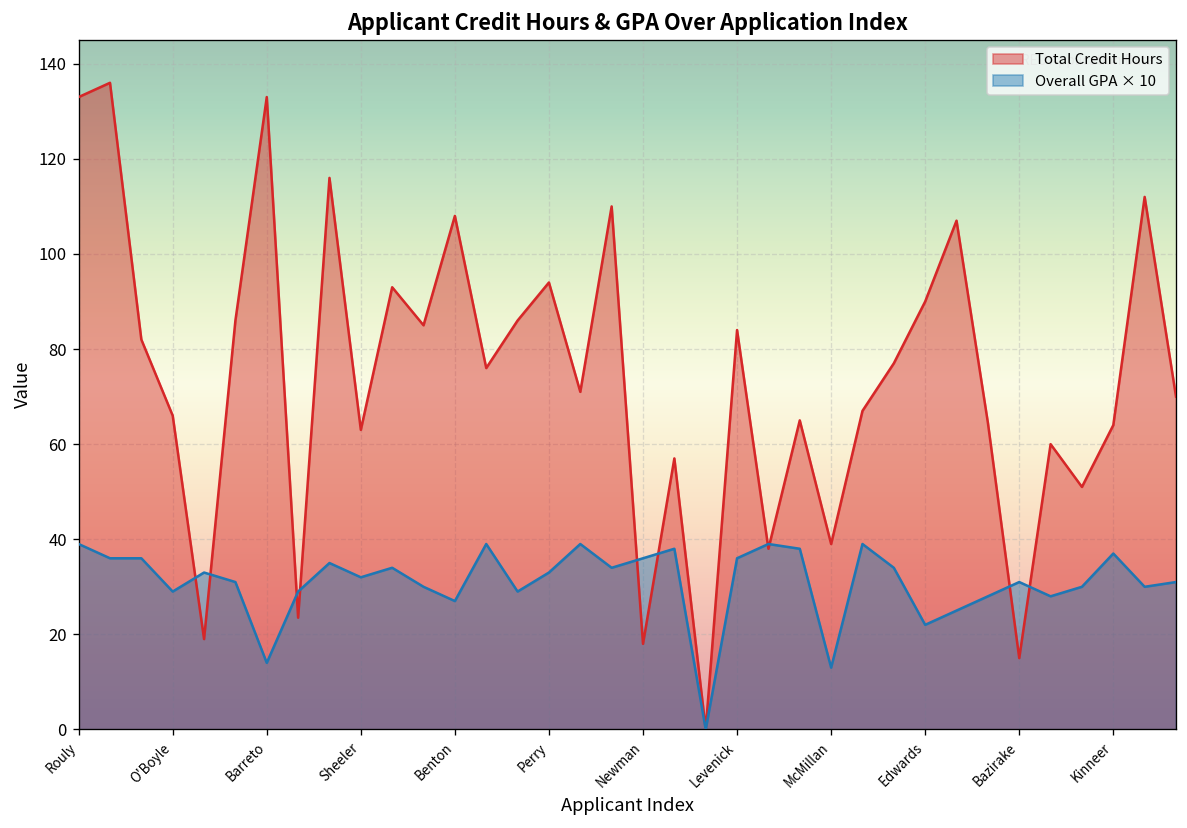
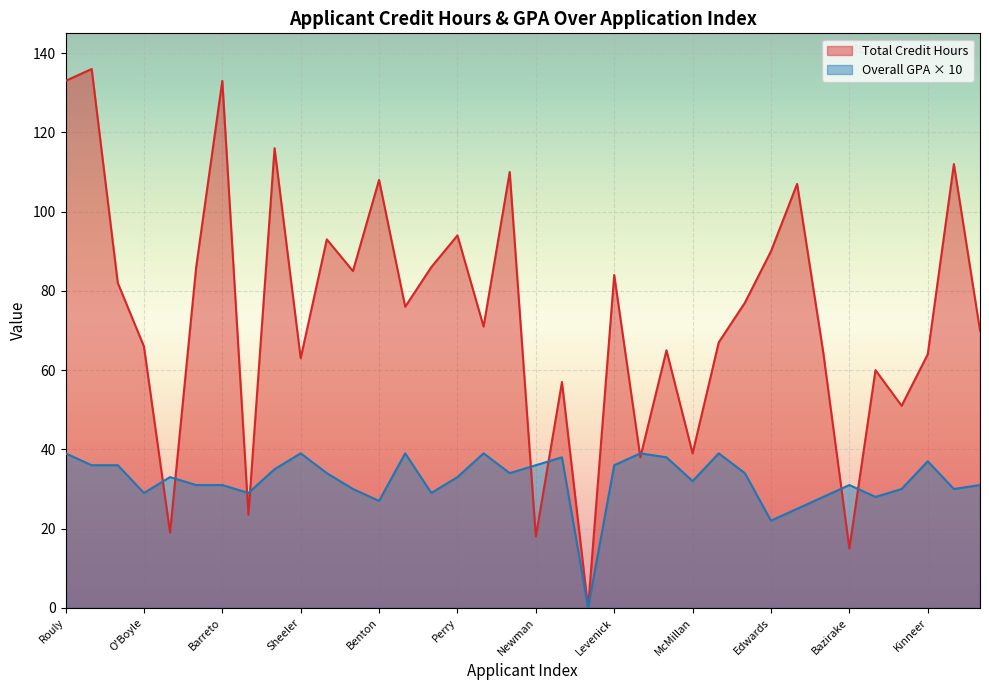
  {
    "Total Credit Hours": {
      "Rouly": 133,
      "O'Boyle": 66,
      "Barreto": 133,
      "Sheeler": 63,
      "Benton": 108,
      "Perry": 94,
      "Newman": 18,
      "Levenick": 84,
      "McMillan": 39,
      "Edwards": 90,
      "Bazirake": 15,
      "Kinneer": 64
    },
    "Overall GPA × 10": {
      "Rouly": 39,
      "O'Boyle": 29,
-     "Barreto": 14,
-     "Sheeler": 32,
+     "Barreto": 31,
+     "Sheeler": 39,
      "Benton": 27,
      "Perry": 33,
      "Newman": 36,
      "Levenick": 36,
-     "McMillan": 13,
+     "McMillan": 32,
      "Edwards": 22,
      "Bazirake": 31,
      "Kinneer": 37
    }
  }
